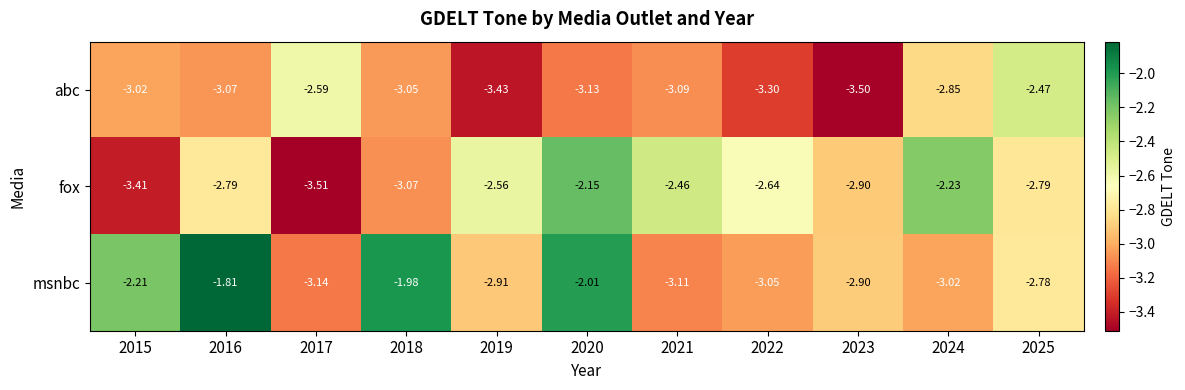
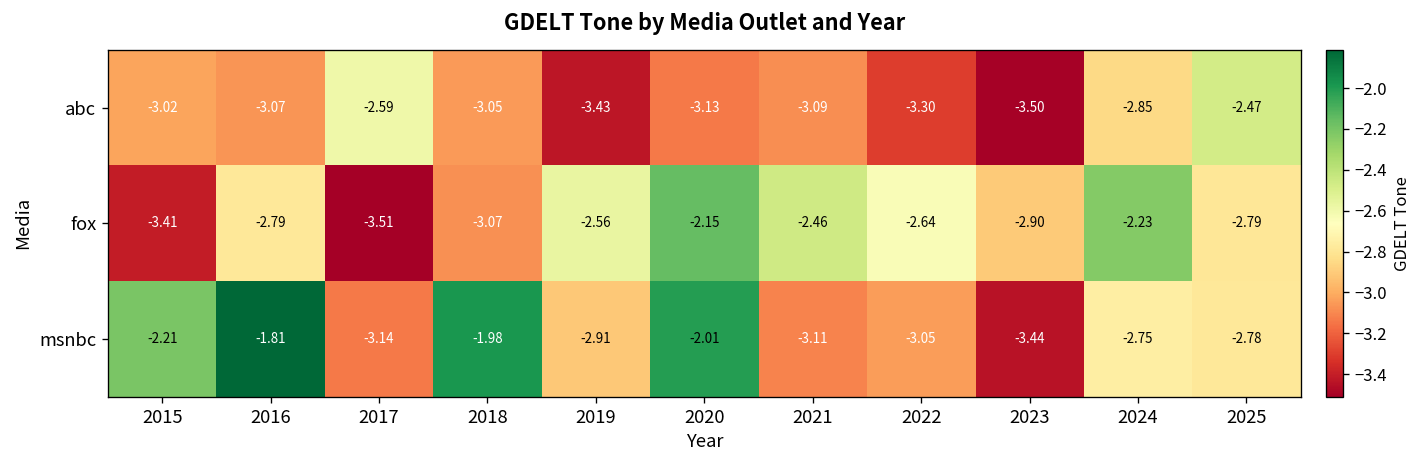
  {
    "abc": {
      "2015": -3.02,
      "2016": -3.07,
      "2017": -2.59,
      "2018": -3.05,
      "2019": -3.43,
      "2020": -3.13,
      "2021": -3.09,
      "2022": -3.30,
      "2023": -3.50,
      "2024": -2.85,
      "2025": -2.47
    },
    "fox": {
      "2015": -3.41,
      "2016": -2.79,
      "2017": -3.51,
      "2018": -3.07,
      "2019": -2.56,
      "2020": -2.15,
      "2021": -2.46,
      "2022": -2.64,
      "2023": -2.90,
      "2024": -2.23,
      "2025": -2.79
    },
    "msnbc": {
      "2015": -2.21,
      "2016": -1.81,
      "2017": -3.14,
      "2018": -1.98,
      "2019": -2.91,
      "2020": -2.01,
      "2021": -3.11,
      "2022": -3.05,
-     "2023": -2.90,
-     "2024": -3.02,
+     "2023": -3.44,
+     "2024": -2.75,
      "2025": -2.78
    }
  }
